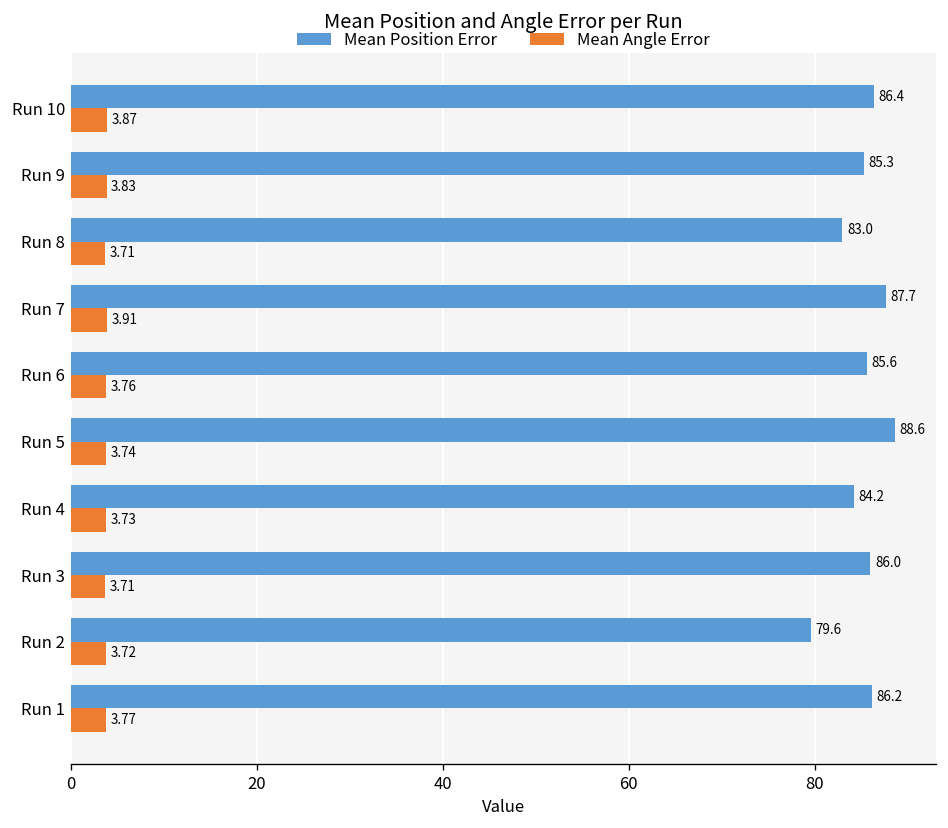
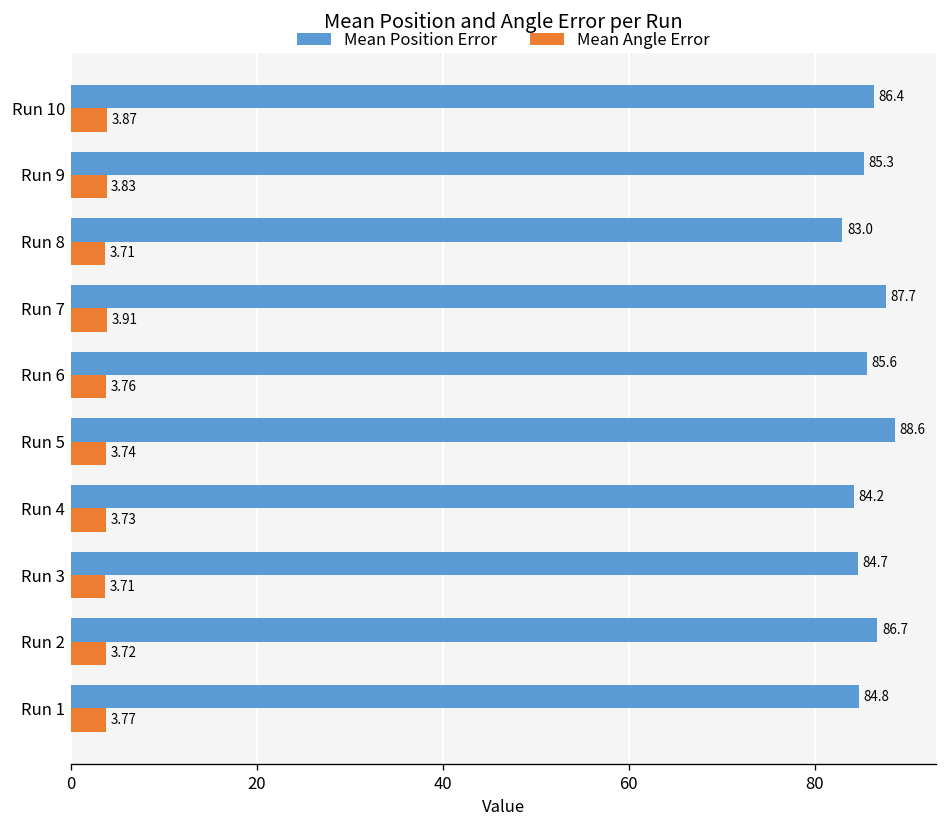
  {
    "Mean Position Error": {
      "Run 10": 86.4,
      "Run 9": 85.3,
      "Run 8": 83.0,
      "Run 7": 87.7,
      "Run 6": 85.6,
      "Run 5": 88.6,
      "Run 4": 84.2,
-     "Run 3": 86.0,
-     "Run 2": 79.6,
-     "Run 1": 86.2
+     "Run 3": 84.7,
+     "Run 2": 86.7,
+     "Run 1": 84.8
    },
    "Mean Angle Error": {
      "Run 10": 3.87,
      "Run 9": 3.83,
      "Run 8": 3.71,
      "Run 7": 3.91,
      "Run 6": 3.76,
      "Run 5": 3.74,
      "Run 4": 3.73,
      "Run 3": 3.71,
      "Run 2": 3.72,
      "Run 1": 3.77
    }
  }
